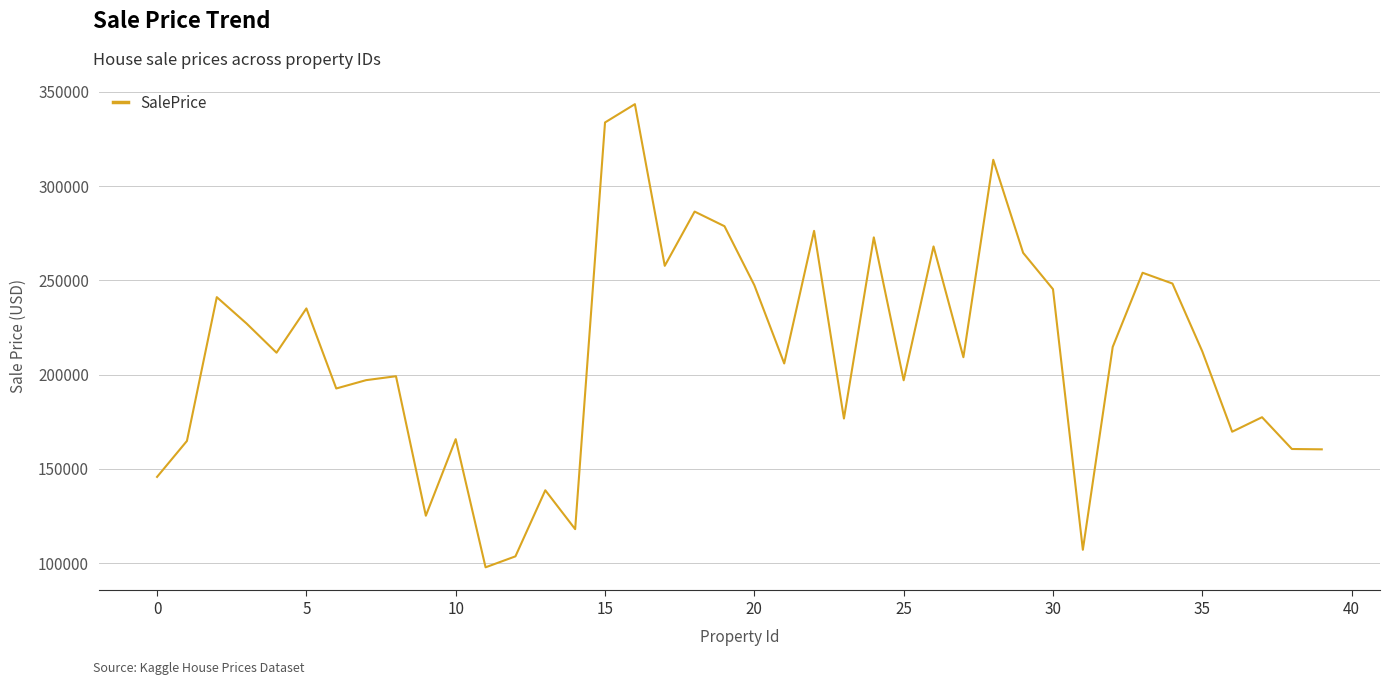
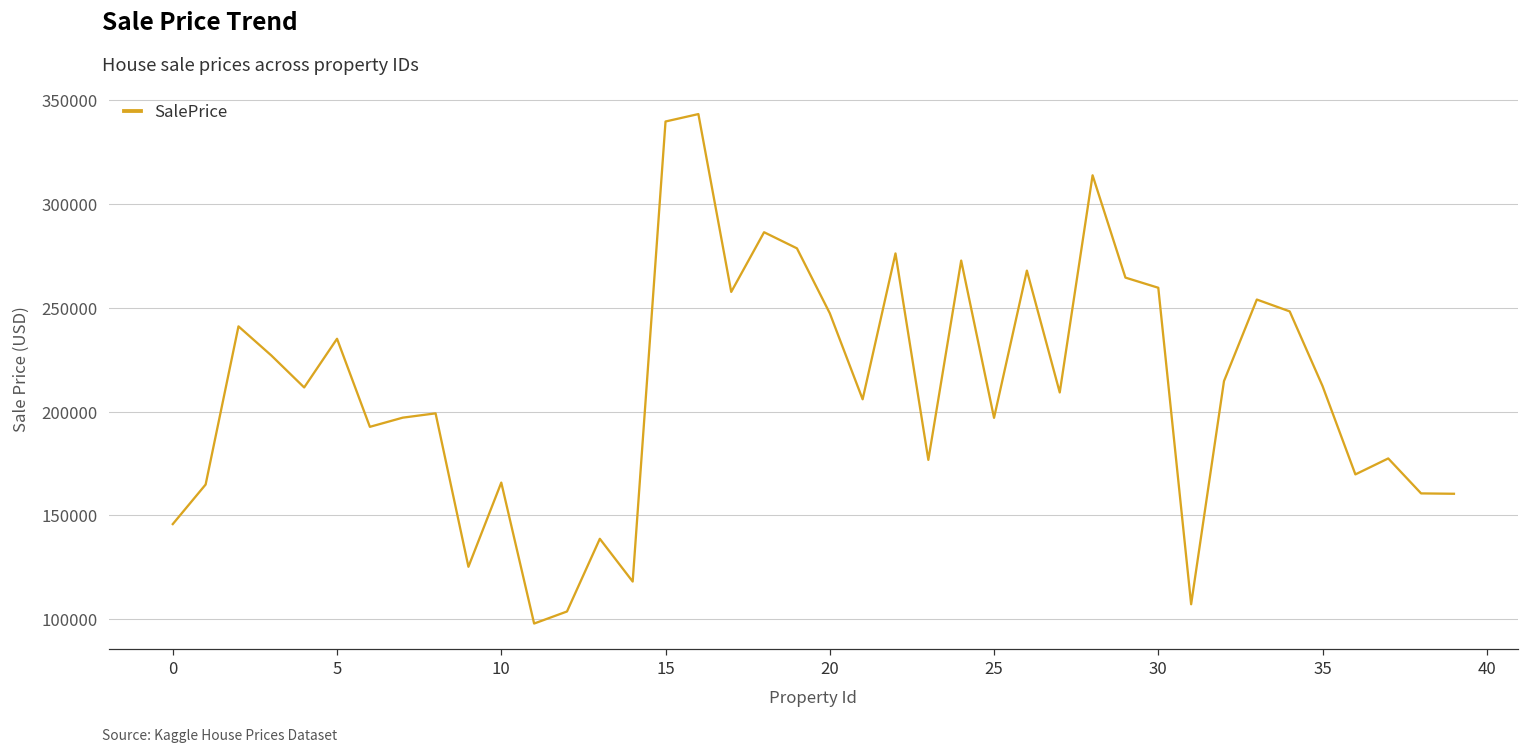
  {
    "0": 146000,
    "5": 235000,
    "10": 166000,
-   "15": 334000,
+   "15": 340000,
    "20": 247000,
    "25": 197000,
-   "30": 245000,
+   "30": 260000,
    "35": 212000
  }
